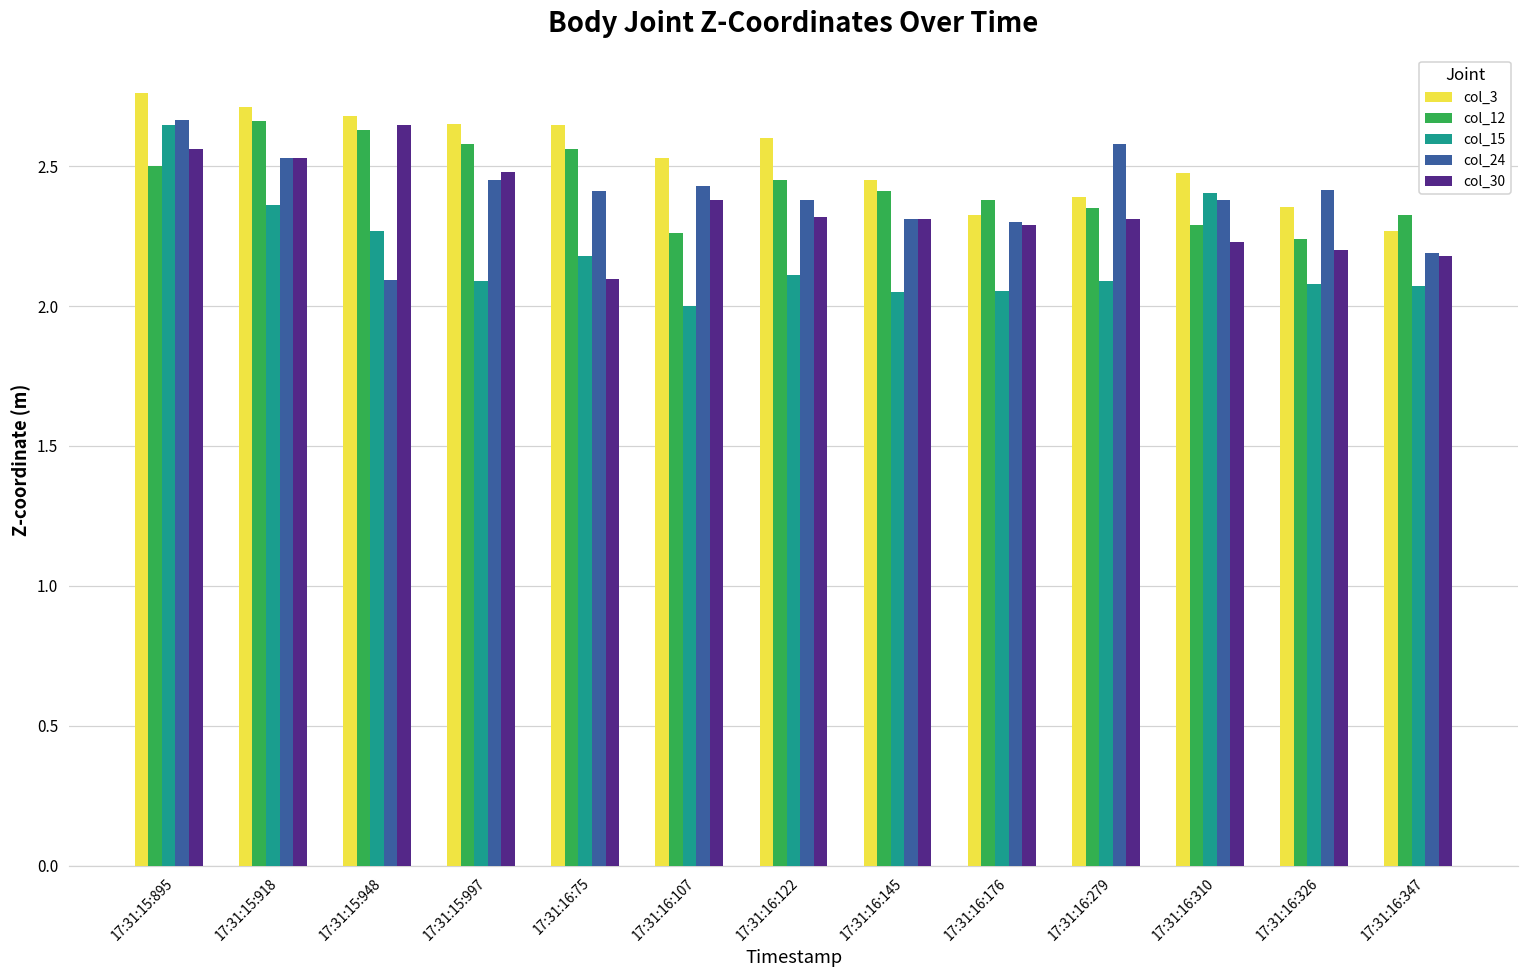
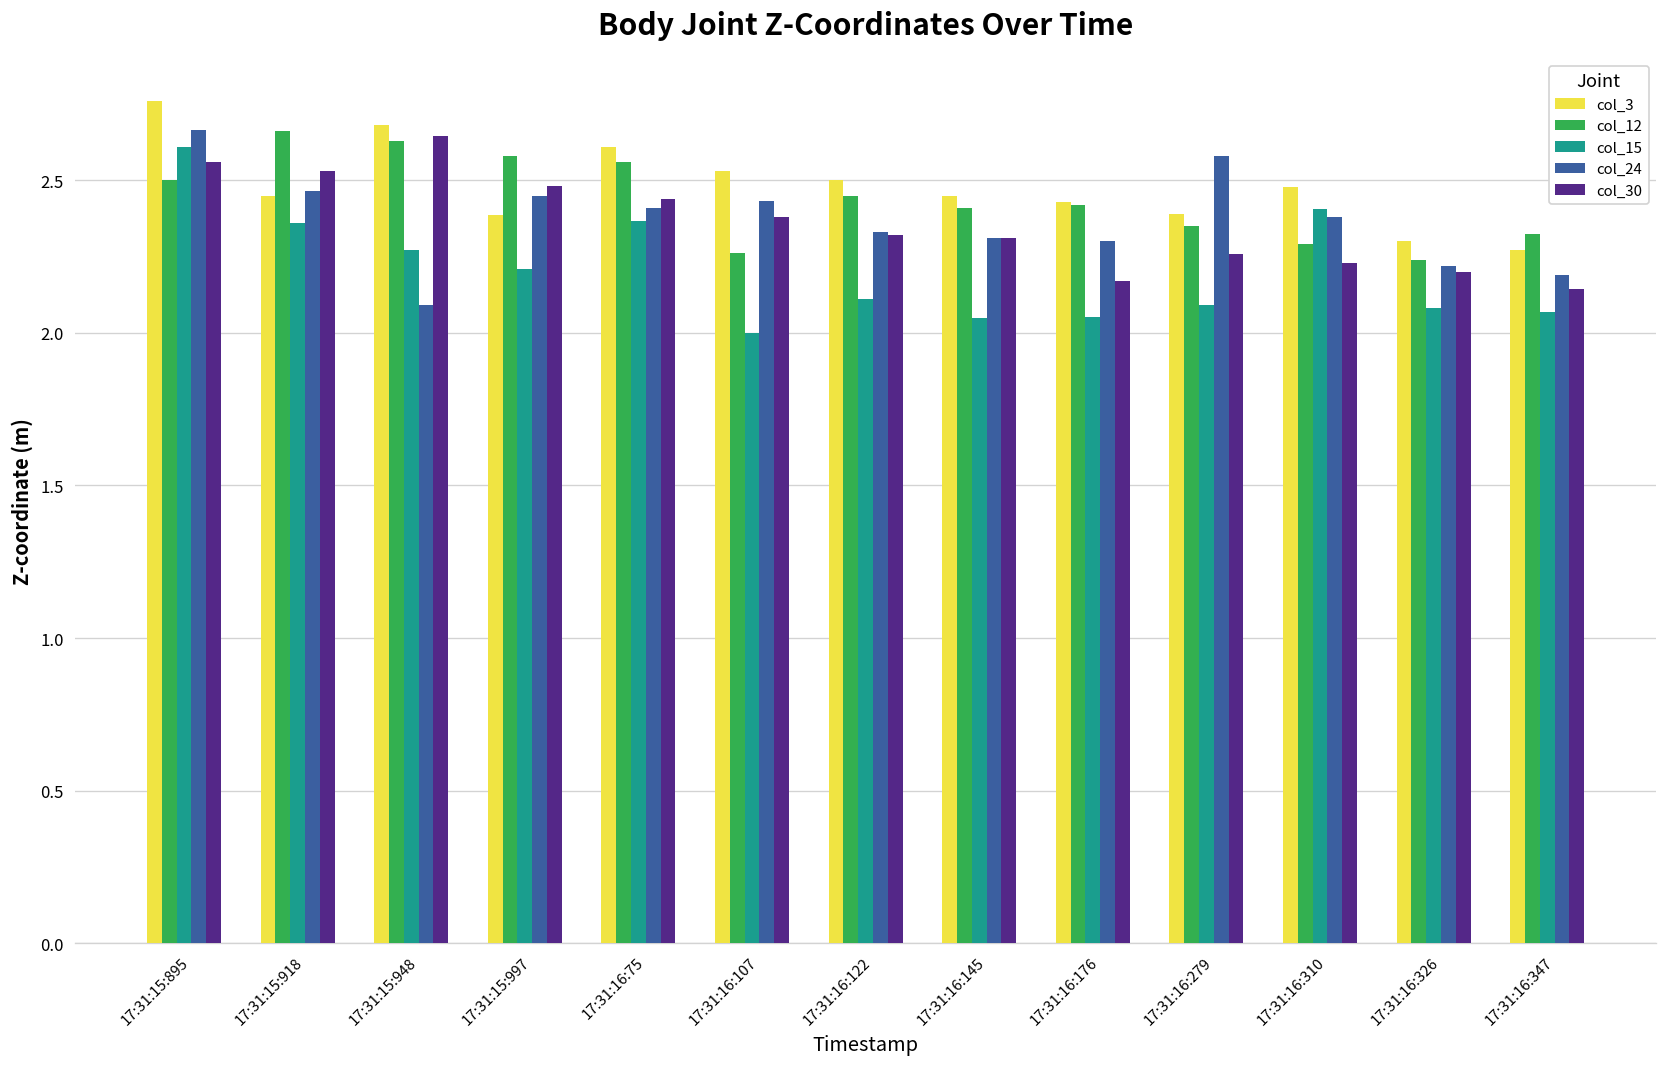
  {
    "col_3": {
      "17:31:15:895": 2.76,
-     "17:31:15:918": 2.71,
+     "17:31:15:918": 2.45,
      "17:31:15:948": 2.68,
-     "17:31:15:997": 2.65,
-     "17:31:16:75": 2.65,
+     "17:31:15:997": 2.39,
+     "17:31:16:75": 2.61,
      "17:31:16:107": 2.53,
-     "17:31:16:122": 2.6,
+     "17:31:16:122": 2.5,
      "17:31:16:145": 2.45,
-     "17:31:16:176": 2.33,
+     "17:31:16:176": 2.43,
      "17:31:16:279": 2.39,
      "17:31:16:310": 2.48,
-     "17:31:16:326": 2.35,
+     "17:31:16:326": 2.30,
      "17:31:16:347": 2.27
    },
    "col_12": {
      "17:31:15:895": 2.50,
      "17:31:15:918": 2.66,
      "17:31:15:948": 2.63,
      "17:31:15:997": 2.58,
      "17:31:16:75": 2.56,
      "17:31:16:107": 2.26,
      "17:31:16:122": 2.45,
      "17:31:16:145": 2.41,
-     "17:31:16:176": 2.38,
+     "17:31:16:176": 2.42,
      "17:31:16:279": 2.35,
      "17:31:16:310": 2.29,
      "17:31:16:326": 2.24,
      "17:31:16:347": 2.33
    },
    "col_15": {
-     "17:31:15:895": 2.65,
+     "17:31:15:895": 2.61,
      "17:31:15:918": 2.36,
      "17:31:15:948": 2.27,
-     "17:31:15:997": 2.09,
-     "17:31:16:75": 2.18,
+     "17:31:15:997": 2.21,
+     "17:31:16:75": 2.37,
      "17:31:16:107": 2.00,
      "17:31:16:122": 2.11,
      "17:31:16:145": 2.05,
      "17:31:16:176": 2.05,
      "17:31:16:279": 2.09,
      "17:31:16:310": 2.41,
      "17:31:16:326": 2.08,
      "17:31:16:347": 2.07
    },
    "col_24": {
      "17:31:15:895": 2.66,
-     "17:31:15:918": 2.53,
+     "17:31:15:918": 2.46,
      "17:31:15:948": 2.09,
      "17:31:15:997": 2.45,
      "17:31:16:75": 2.41,
      "17:31:16:107": 2.43,
-     "17:31:16:122": 2.38,
+     "17:31:16:122": 2.33,
      "17:31:16:145": 2.31,
      "17:31:16:176": 2.30,
      "17:31:16:279": 2.58,
      "17:31:16:310": 2.38,
-     "17:31:16:326": 2.42,
+     "17:31:16:326": 2.22,
      "17:31:16:347": 2.19
    },
    "col_30": {
      "17:31:15:895": 2.56,
      "17:31:15:918": 2.53,
      "17:31:15:948": 2.65,
      "17:31:15:997": 2.48,
-     "17:31:16:75": 2.10,
+     "17:31:16:75": 2.44,
      "17:31:16:107": 2.38,
      "17:31:16:122": 2.32,
      "17:31:16:145": 2.31,
-     "17:31:16:176": 2.29,
-     "17:31:16:279": 2.31,
+     "17:31:16:176": 2.17,
+     "17:31:16:279": 2.26,
      "17:31:16:310": 2.23,
      "17:31:16:326": 2.20,
-     "17:31:16:347": 2.18
+     "17:31:16:347": 2.14
    }
  }
